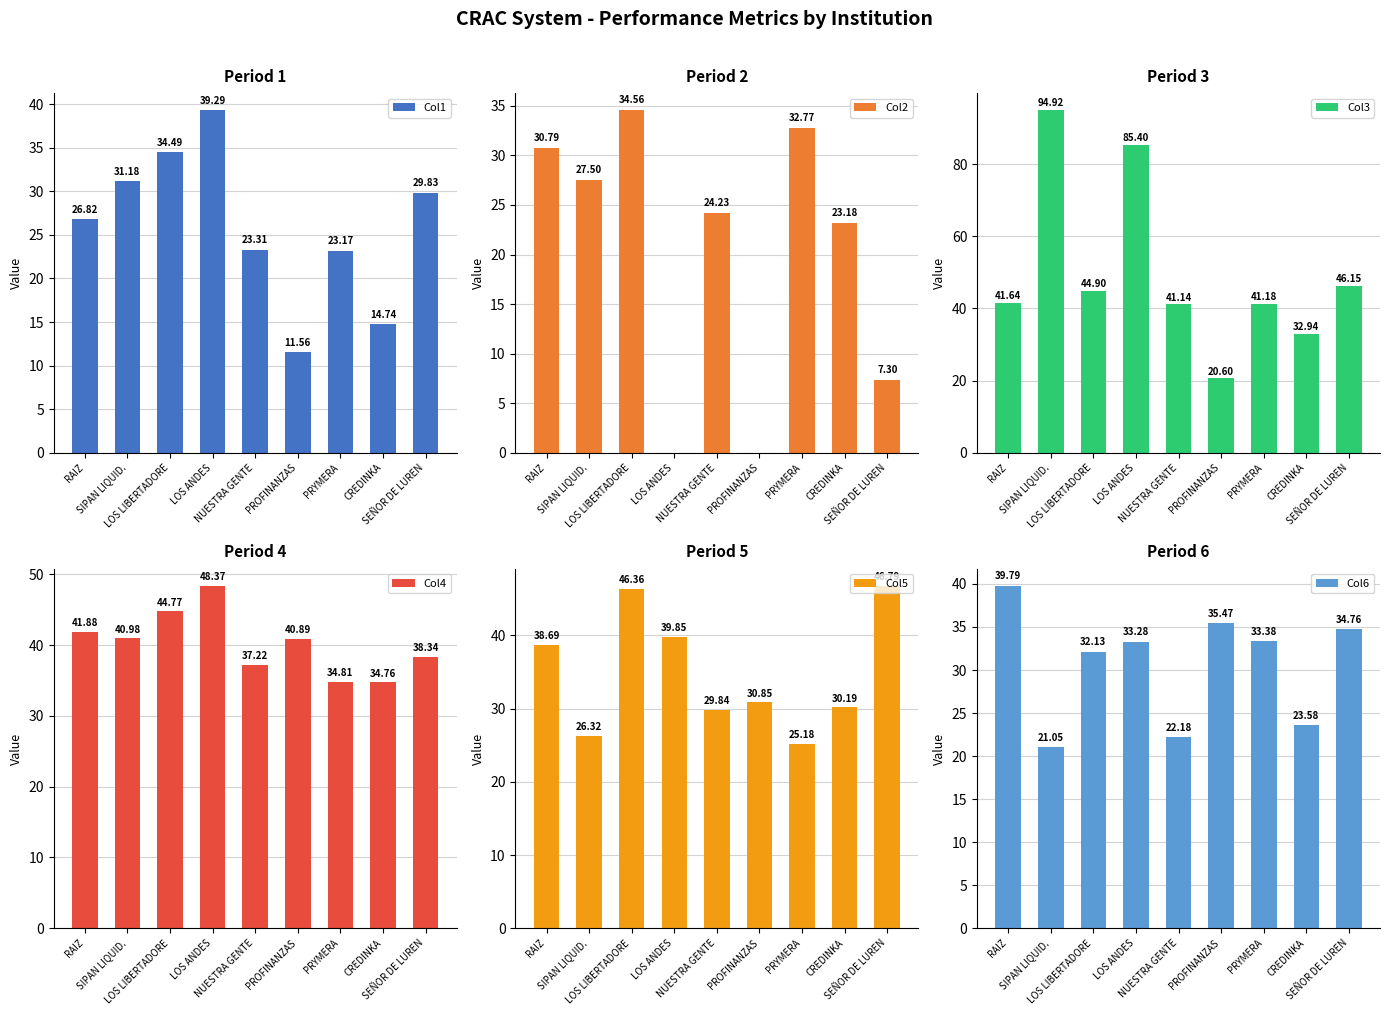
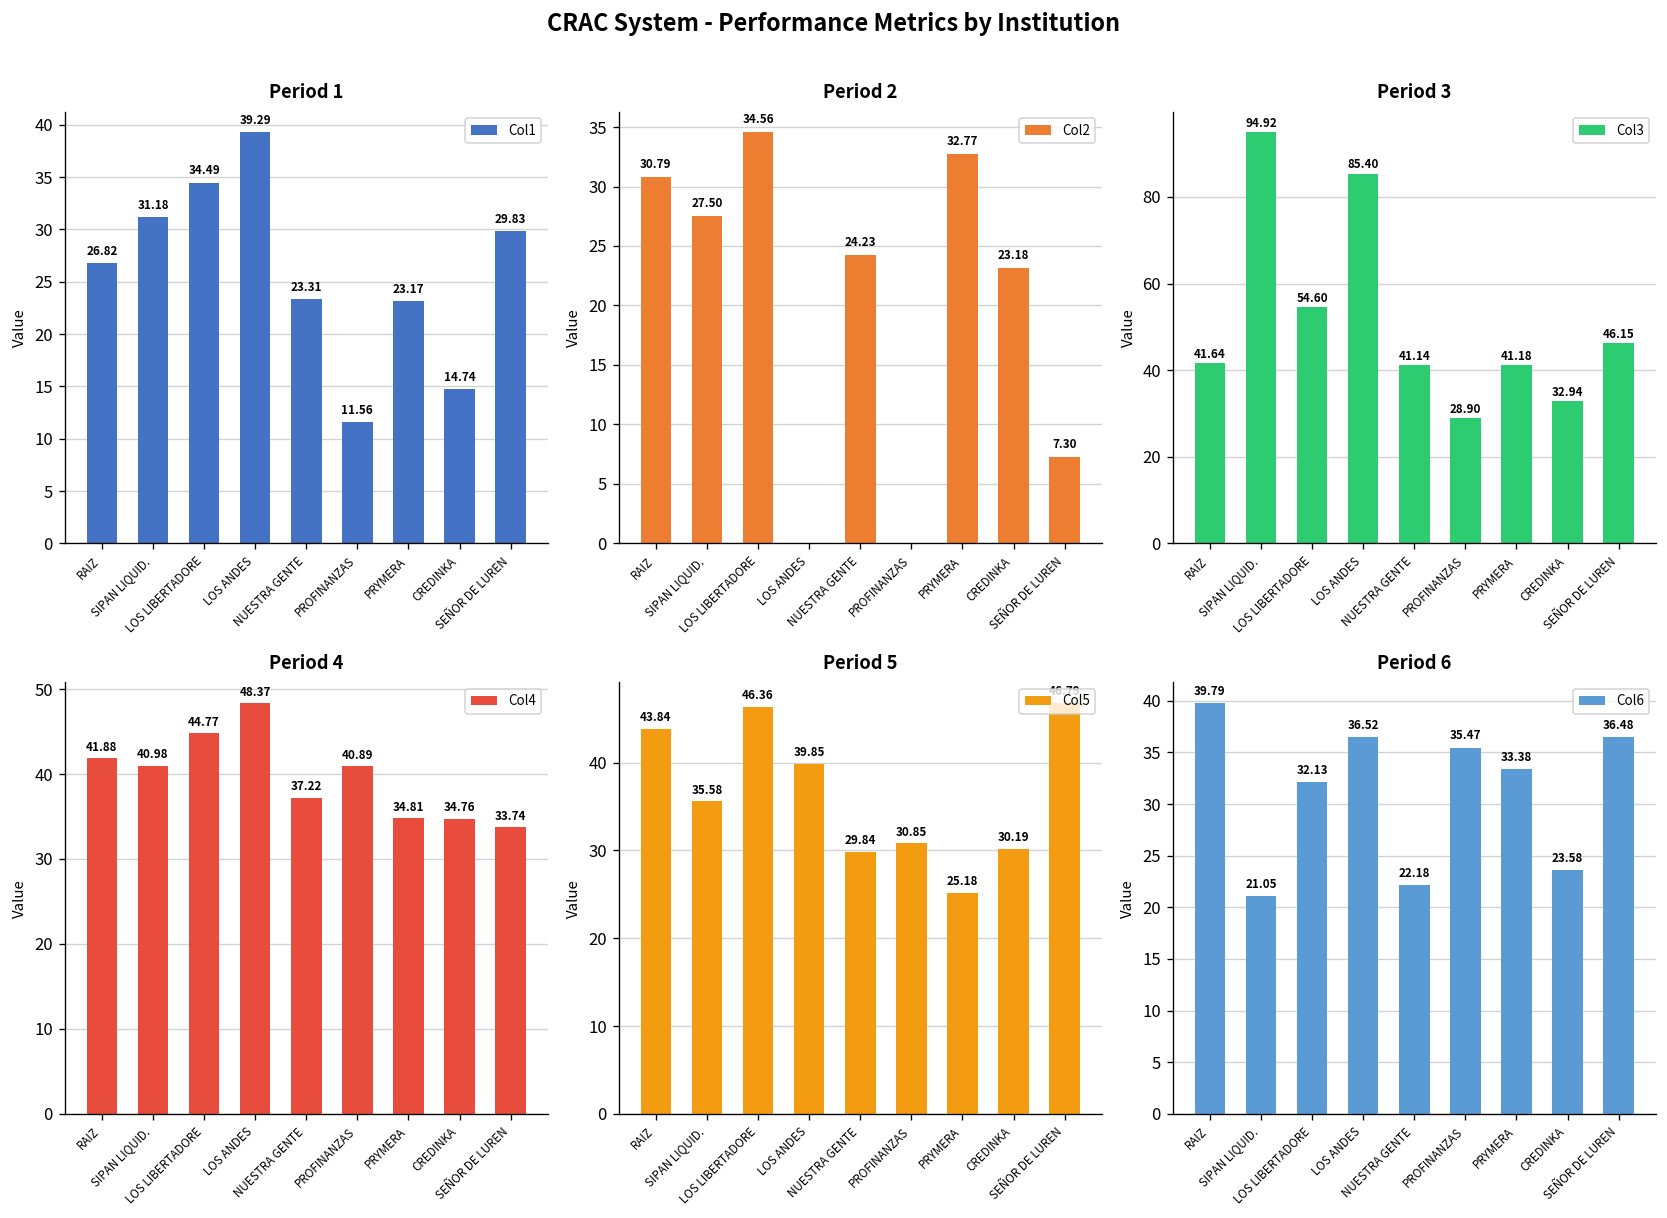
  {
    "Period 1": {
      "RAIZ": 26.82,
      "SIPAN LIQUID.": 31.18,
      "LOS LIBERTADORE": 34.49,
      "LOS ANDES": 39.29,
      "NUESTRA GENTE": 23.31,
      "PROFINANZAS": 11.56,
      "PRYMERA": 23.17,
      "CREDINKA": 14.74,
      "SEÑOR DE LUREN": 29.83
    },
    "Period 2": {
      "RAIZ": 30.79,
      "SIPAN LIQUID.": 27.50,
      "LOS LIBERTADORE": 34.56,
      "NUESTRA GENTE": 24.23,
      "PRYMERA": 32.77,
      "CREDINKA": 23.18,
      "SEÑOR DE LUREN": 7.30
    },
    "Period 3": {
      "RAIZ": 41.64,
      "SIPAN LIQUID.": 94.92,
-     "LOS LIBERTADORE": 44.90,
+     "LOS LIBERTADORE": 54.60,
      "LOS ANDES": 85.40,
      "NUESTRA GENTE": 41.14,
-     "PROFINANZAS": 20.60,
+     "PROFINANZAS": 28.90,
      "PRYMERA": 41.18,
      "CREDINKA": 32.94,
      "SEÑOR DE LUREN": 46.15
    },
    "Period 4": {
      "RAIZ": 41.88,
      "SIPAN LIQUID.": 40.98,
      "LOS LIBERTADORE": 44.77,
      "LOS ANDES": 48.37,
      "NUESTRA GENTE": 37.22,
      "PROFINANZAS": 40.89,
      "PRYMERA": 34.81,
      "CREDINKA": 34.76,
-     "SEÑOR DE LUREN": 38.34
+     "SEÑOR DE LUREN": 33.74
    },
    "Period 5": {
-     "RAIZ": 38.69,
-     "SIPAN LIQUID.": 26.32,
+     "RAIZ": 43.84,
+     "SIPAN LIQUID.": 35.58,
      "LOS LIBERTADORE": 46.36,
      "LOS ANDES": 39.85,
      "NUESTRA GENTE": 29.84,
      "PROFINANZAS": 30.85,
      "PRYMERA": 25.18,
      "CREDINKA": 30.19
    },
    "Period 6": {
      "RAIZ": 39.79,
      "SIPAN LIQUID.": 21.05,
      "LOS LIBERTADORE": 32.13,
-     "LOS ANDES": 33.28,
+     "LOS ANDES": 36.52,
      "NUESTRA GENTE": 22.18,
      "PROFINANZAS": 35.47,
      "PRYMERA": 33.38,
      "CREDINKA": 23.58,
-     "SEÑOR DE LUREN": 34.76
+     "SEÑOR DE LUREN": 36.48
    }
  }
